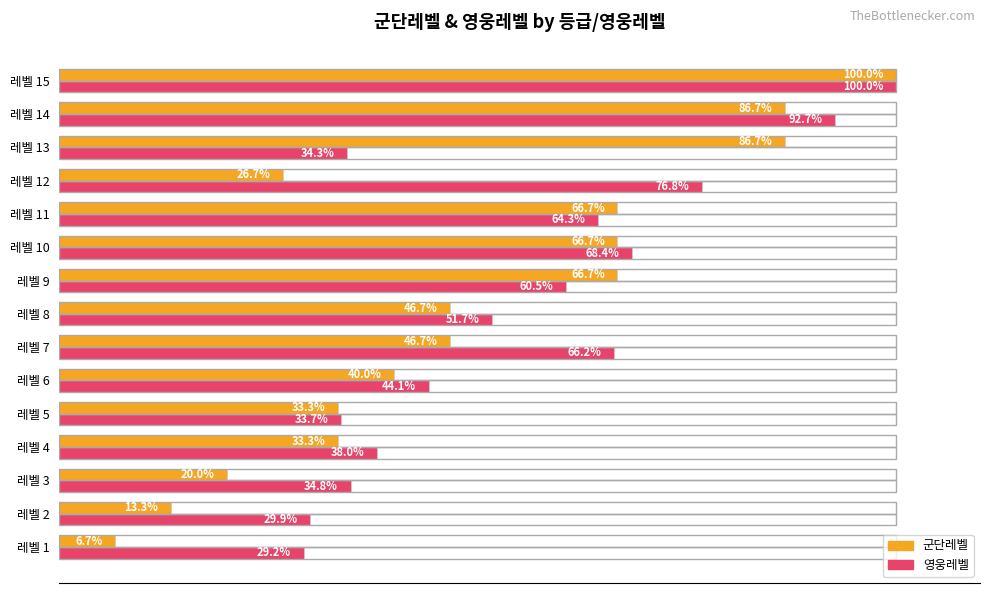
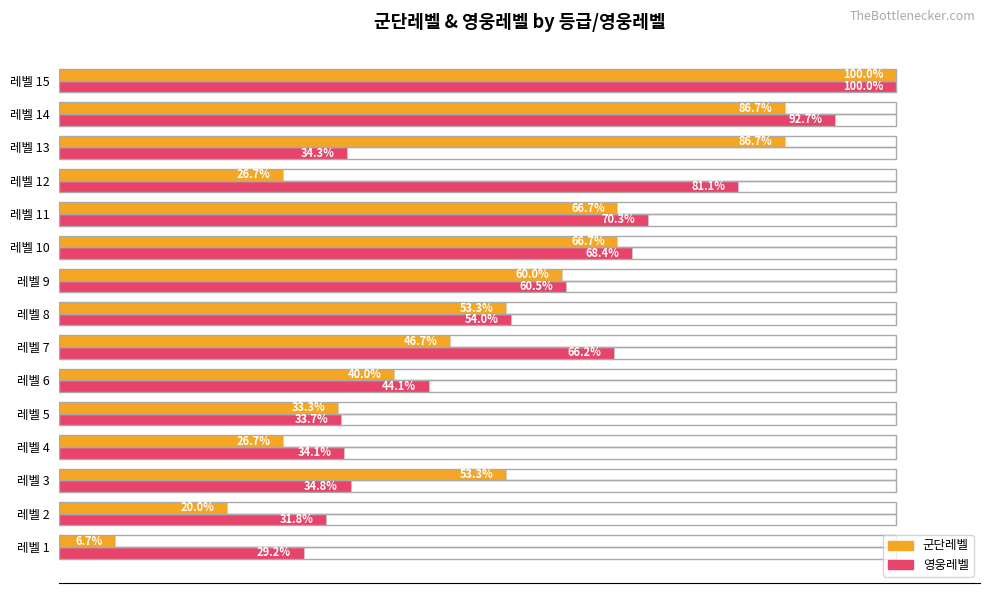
  {
    "군단레벨": {
      "레벨 15": "100.0%",
      "레벨 14": "86.7%",
      "레벨 13": "86.7%",
      "레벨 12": "26.7%",
      "레벨 11": "66.7%",
      "레벨 10": "66.7%",
-     "레벨 9": "66.7%",
-     "레벨 8": "46.7%",
+     "레벨 9": "60.0%",
+     "레벨 8": "53.3%",
      "레벨 7": "46.7%",
      "레벨 6": "40.0%",
      "레벨 5": "33.3%",
-     "레벨 4": "33.3%",
-     "레벨 3": "20.0%",
-     "레벨 2": "13.3%",
+     "레벨 4": "26.7%",
+     "레벨 3": "53.3%",
+     "레벨 2": "20.0%",
      "레벨 1": "6.7%"
    },
    "영웅레벨": {
      "레벨 15": "100.0%",
      "레벨 14": "92.7%",
      "레벨 13": "34.3%",
-     "레벨 12": "76.8%",
-     "레벨 11": "64.3%",
+     "레벨 12": "81.1%",
+     "레벨 11": "70.3%",
      "레벨 10": "68.4%",
      "레벨 9": "60.5%",
-     "레벨 8": "51.7%",
+     "레벨 8": "54.0%",
      "레벨 7": "66.2%",
      "레벨 6": "44.1%",
      "레벨 5": "33.7%",
-     "레벨 4": "38.0%",
+     "레벨 4": "34.1%",
      "레벨 3": "34.8%",
-     "레벨 2": "29.9%",
+     "레벨 2": "31.8%",
      "레벨 1": "29.2%"
    }
  }
